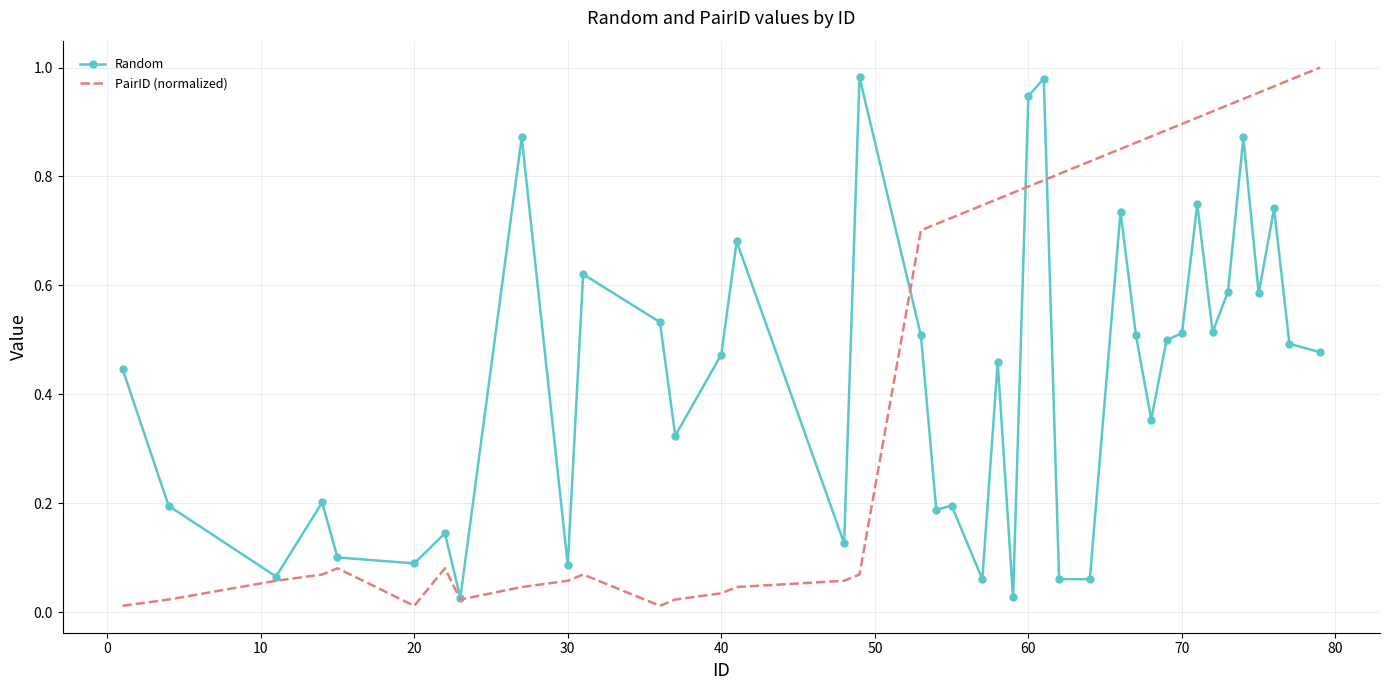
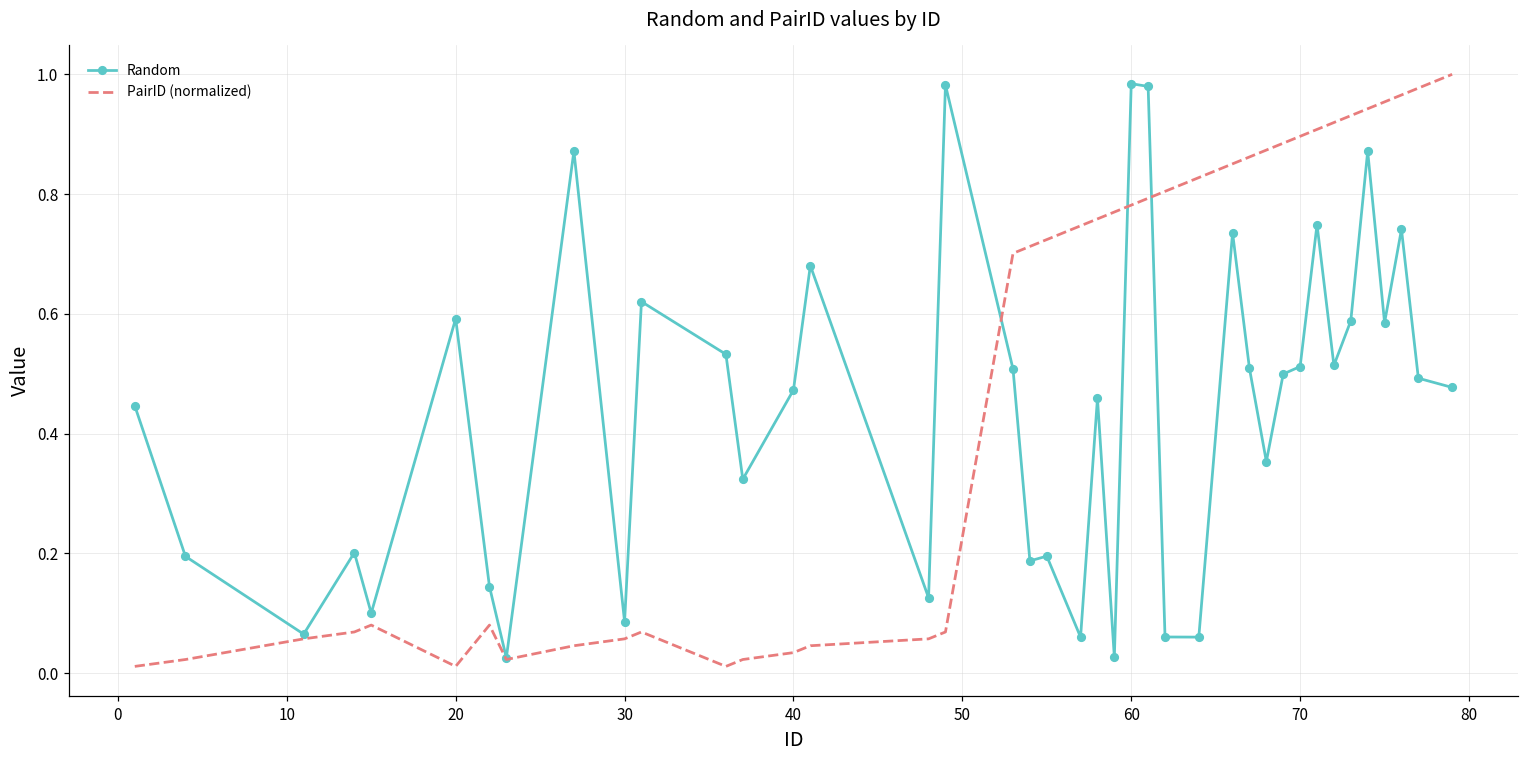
  {
    "Random": {
-     "20": 0.09,
+     "20": 0.59,
      "30": 0.09,
      "40": 0.47,
-     "60": 0.95,
+     "60": 0.98,
      "70": 0.51
    },
    "PairID (normalized)": {
      "20": 0.01,
      "30": 0.06,
      "40": 0.03,
      "60": 0.78,
      "70": 0.90
    }
  }
